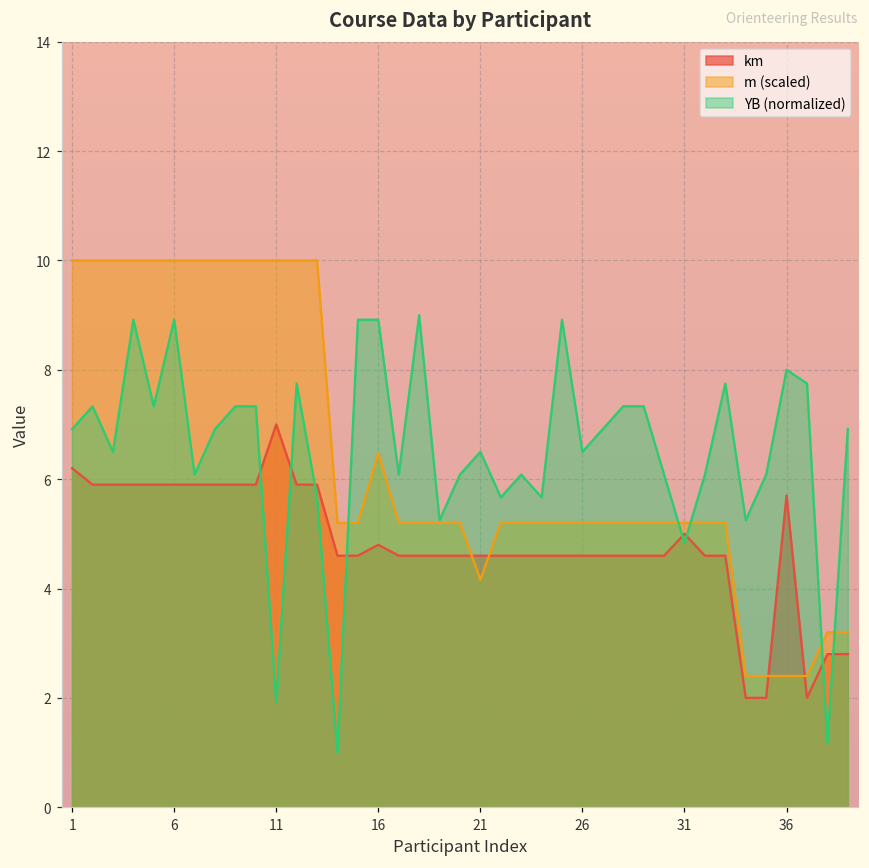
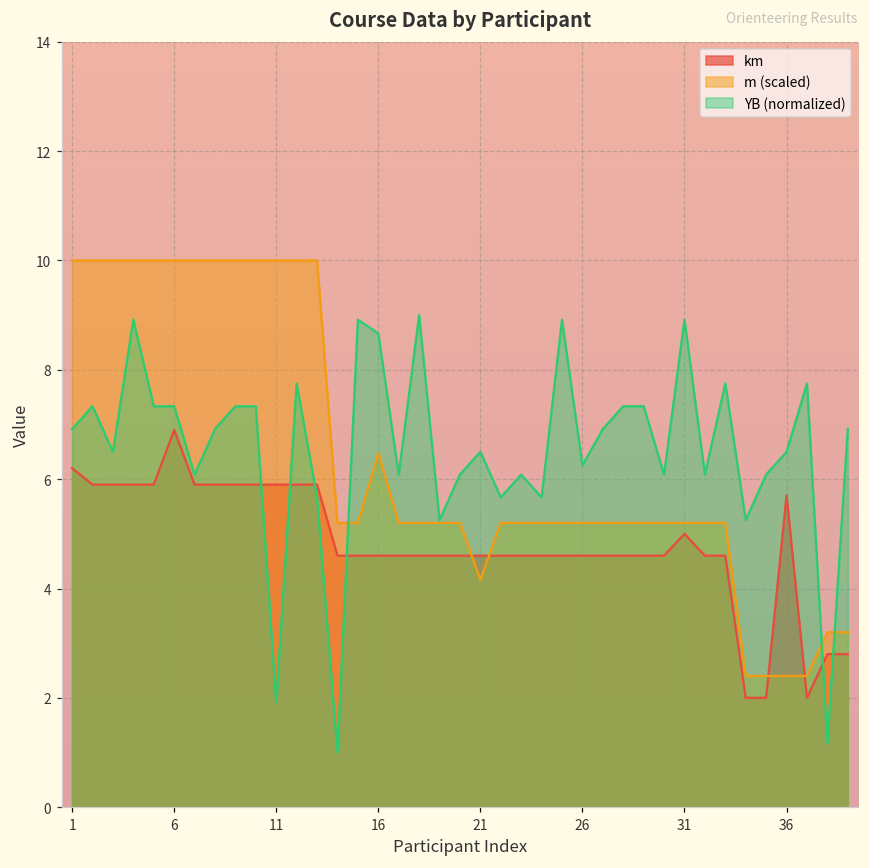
  {
    "km": {
      "1": 6.2,
-     "6": 5.9,
-     "11": 7.0,
-     "16": 4.8,
+     "6": 6.9,
+     "11": 5.9,
+     "16": 4.6,
      "21": 4.6,
      "26": 4.6,
      "31": 5.0,
      "36": 5.7
    },
    "m (scaled)": {
      "1": 10.0,
      "6": 10.0,
      "11": 10.0,
      "16": 6.5,
      "21": 4.2,
      "26": 5.2,
      "31": 5.2,
      "36": 2.4
    },
    "YB (normalized)": {
      "1": 6.9,
-     "6": 8.9,
+     "6": 7.3,
      "11": 1.9,
-     "16": 8.9,
+     "16": 8.7,
      "21": 6.5,
-     "26": 6.5,
-     "31": 4.8,
-     "36": 8.0
+     "26": 6.3,
+     "31": 8.9,
+     "36": 6.5
    }
  }
